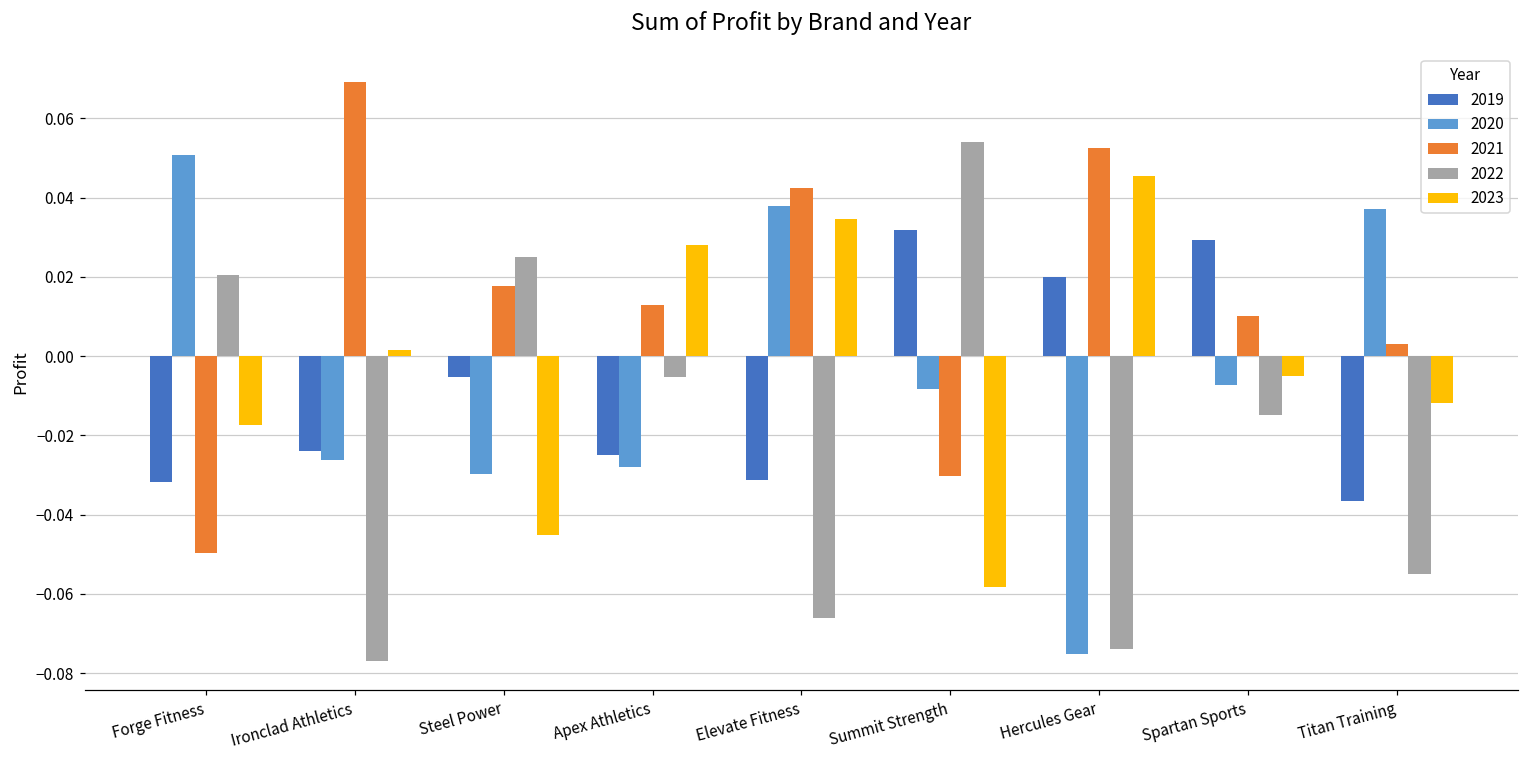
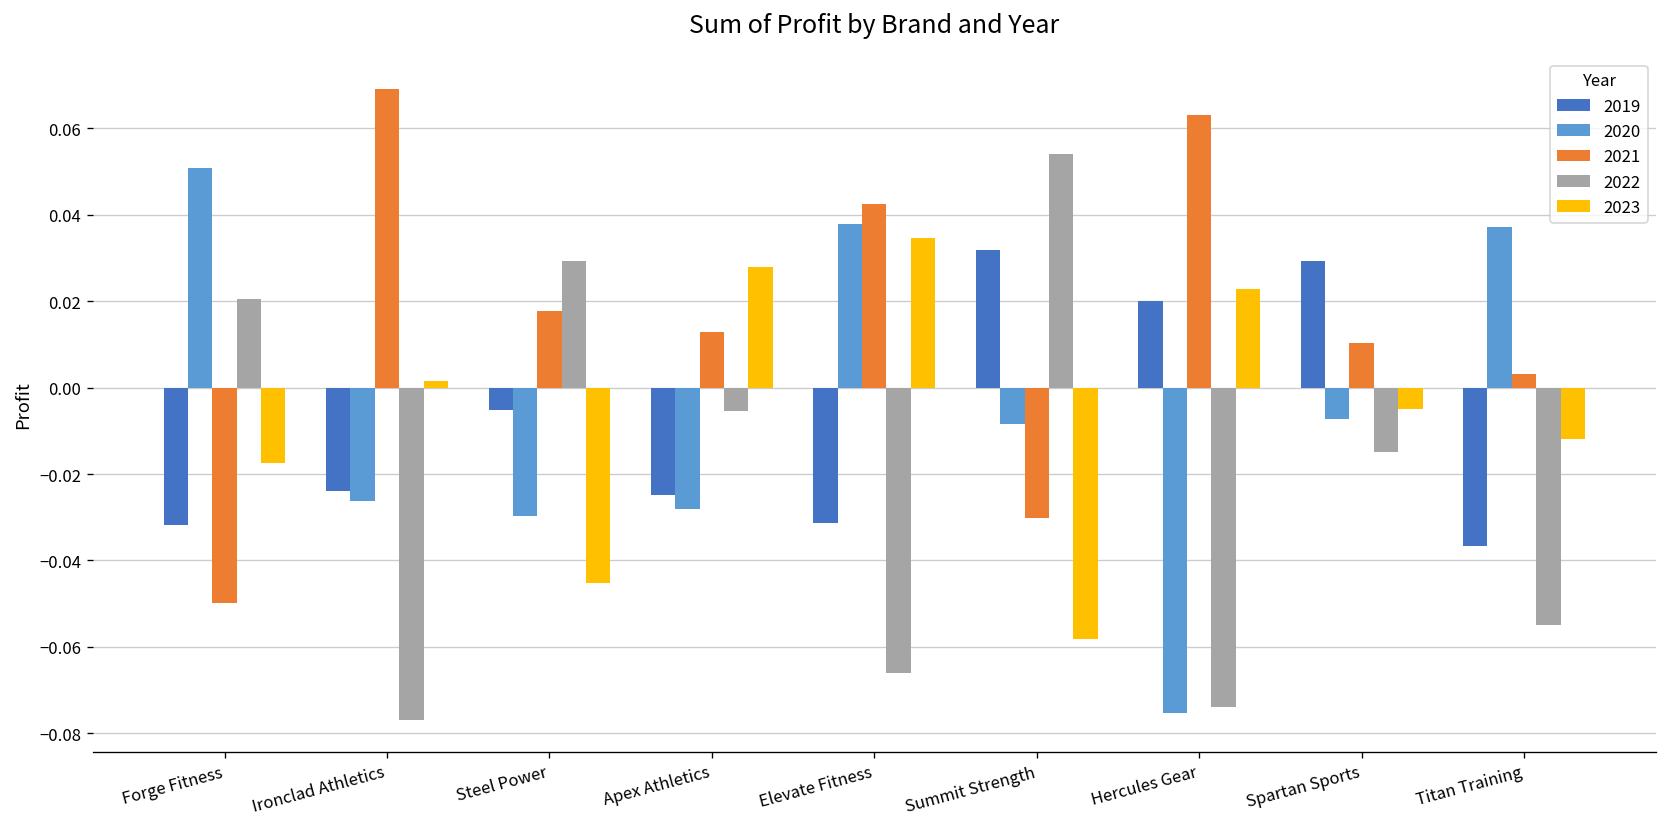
  {
    "2021": {
      "Forge Fitness": -0.050,
      "Ironclad Athletics": 0.069,
      "Steel Power": 0.018,
      "Apex Athletics": 0.013,
      "Elevate Fitness": 0.042,
      "Summit Strength": -0.030,
-     "Hercules Gear": 0.053,
+     "Hercules Gear": 0.063,
      "Spartan Sports": 0.010,
      "Titan Training": 0.003
    },
    "2022": {
      "Forge Fitness": 0.021,
      "Ironclad Athletics": -0.077,
-     "Steel Power": 0.025,
+     "Steel Power": 0.029,
      "Apex Athletics": -0.005,
      "Elevate Fitness": -0.066,
      "Summit Strength": 0.054,
      "Hercules Gear": -0.074,
      "Spartan Sports": -0.015,
      "Titan Training": -0.055
    },
    "2023": {
      "Forge Fitness": -0.017,
      "Ironclad Athletics": 0.002,
      "Steel Power": -0.045,
      "Apex Athletics": 0.028,
      "Elevate Fitness": 0.035,
      "Summit Strength": -0.058,
-     "Hercules Gear": 0.045,
+     "Hercules Gear": 0.023,
      "Spartan Sports": -0.005,
      "Titan Training": -0.012
    }
  }
